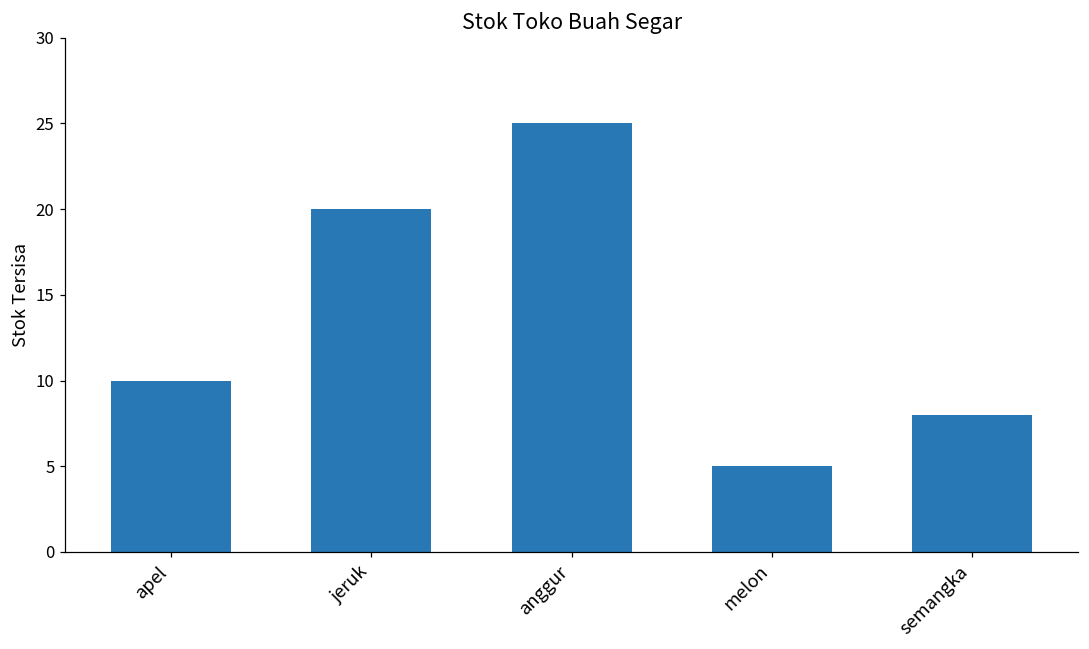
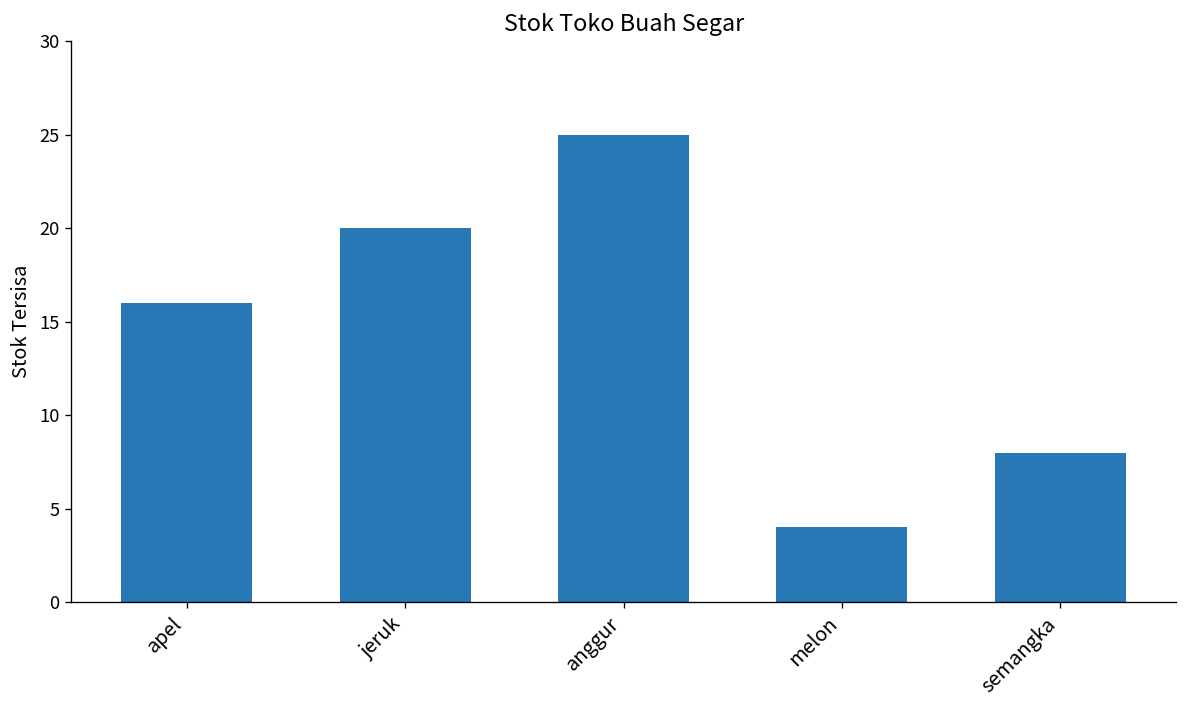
  {
-   "apel": 10,
+   "apel": 16,
    "jeruk": 20,
    "anggur": 25,
-   "melon": 5,
+   "melon": 4,
    "semangka": 8
  }
